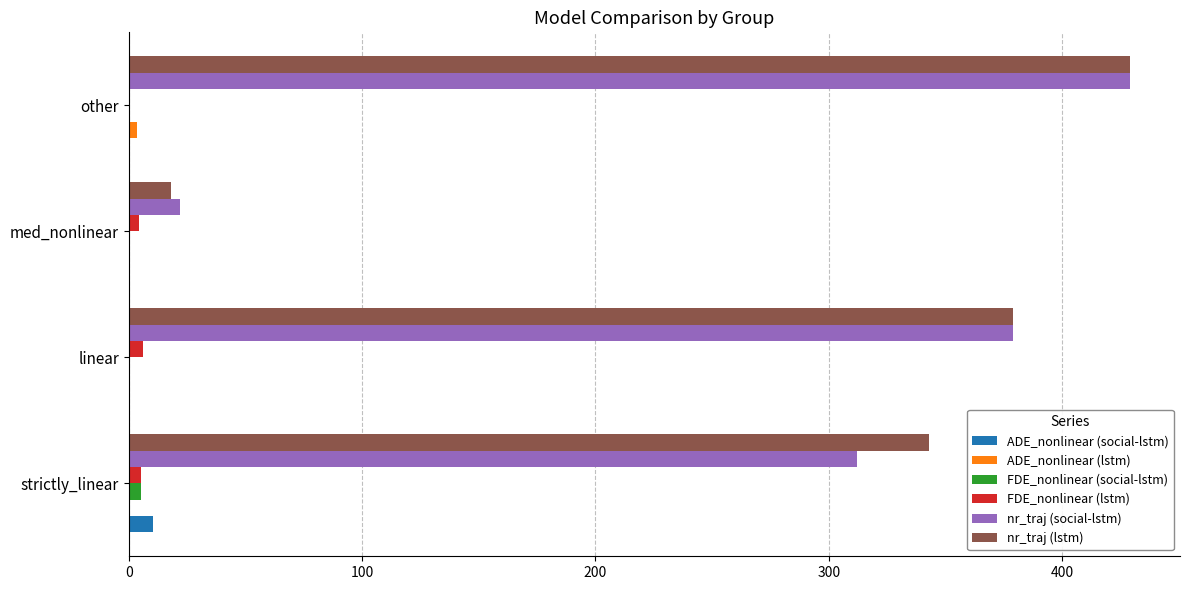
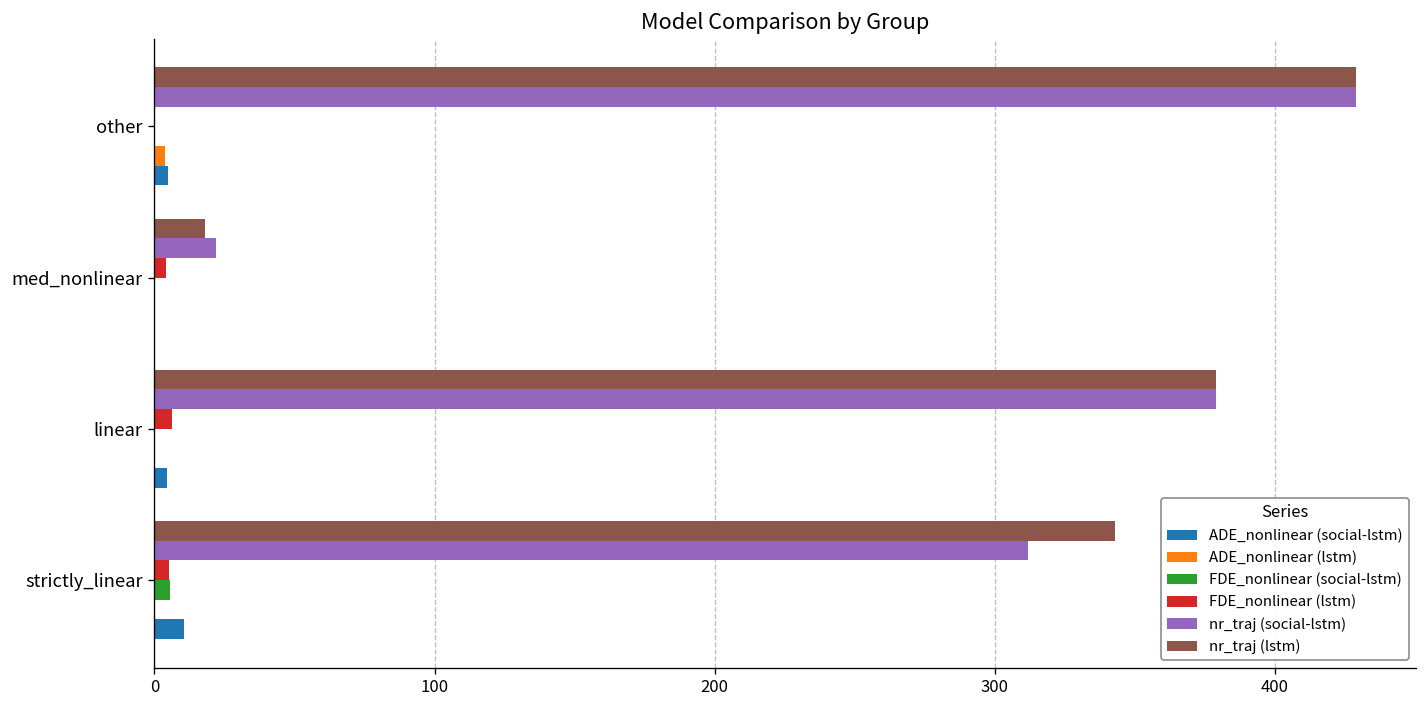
  {
    "ADE_nonlinear (social-lstm)": {
-     "other": 0,
-     "linear": 0,
+     "other": 5,
+     "linear": 5,
      "strictly_linear": 11
    },
    "ADE_nonlinear (lstm)": {
      "other": 4
    },
    "FDE_nonlinear (social-lstm)": {
      "strictly_linear": 5
    },
    "FDE_nonlinear (lstm)": {
      "med_nonlinear": 4,
      "linear": 6,
      "strictly_linear": 5
    },
    "nr_traj (social-lstm)": {
      "other": 429,
      "med_nonlinear": 22,
      "linear": 379,
      "strictly_linear": 312
    },
    "nr_traj (lstm)": {
      "other": 429,
      "med_nonlinear": 18,
      "linear": 379,
      "strictly_linear": 343
    }
  }
